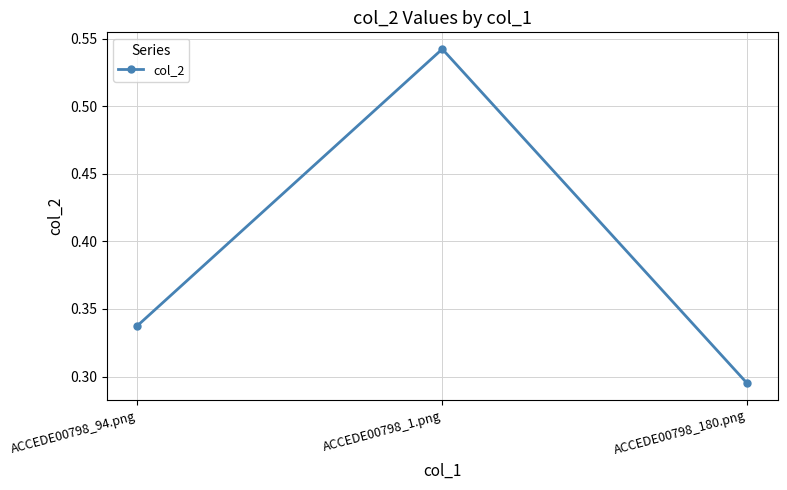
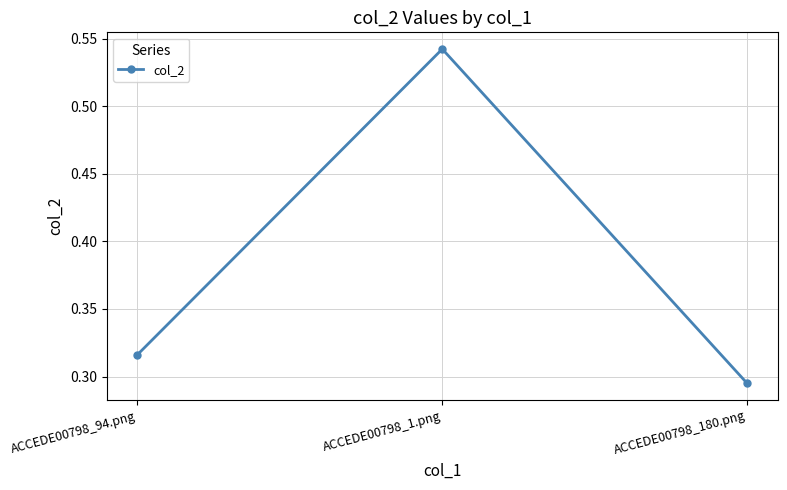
  {
-   "ACCEDE00798_94.png": 0.338,
+   "ACCEDE00798_94.png": 0.316,
    "ACCEDE00798_1.png": 0.542,
    "ACCEDE00798_180.png": 0.295
  }
